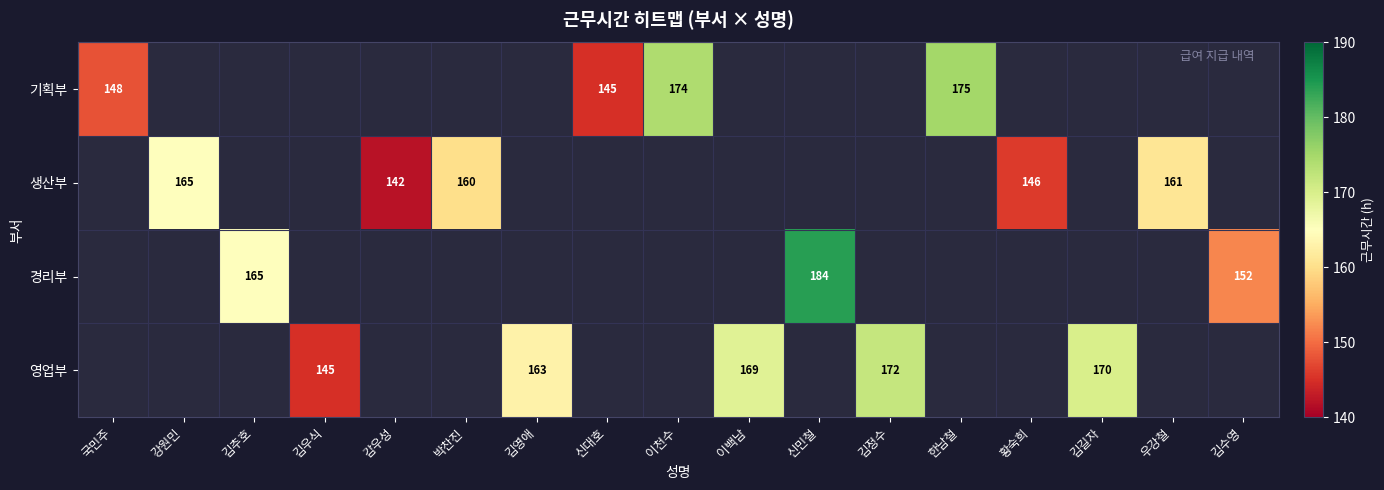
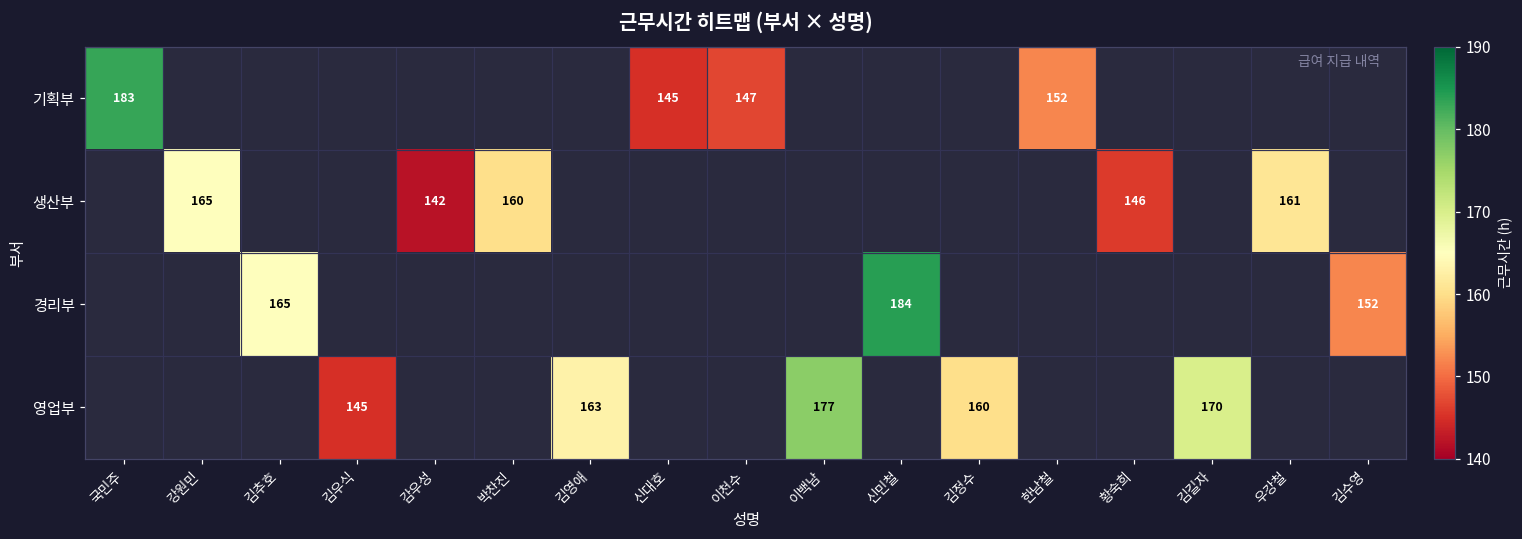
  {
    "기획부": {
-     "국민주": 148,
+     "국민주": 183,
      "신대호": 145,
-     "이천수": 174,
-     "한남철": 175
+     "이천수": 147,
+     "한남철": 152
    },
    "생산부": {
      "강원민": 165,
      "감우성": 142,
      "박찬진": 160,
      "황숙희": 146,
      "우강철": 161
    },
    "경리부": {
      "김추호": 165,
      "신민철": 184,
      "김수영": 152
    },
    "영업부": {
      "김우식": 145,
      "김영애": 163,
-     "이백남": 169,
-     "김정수": 172,
+     "이백남": 177,
+     "김정수": 160,
      "김길자": 170
    }
  }
